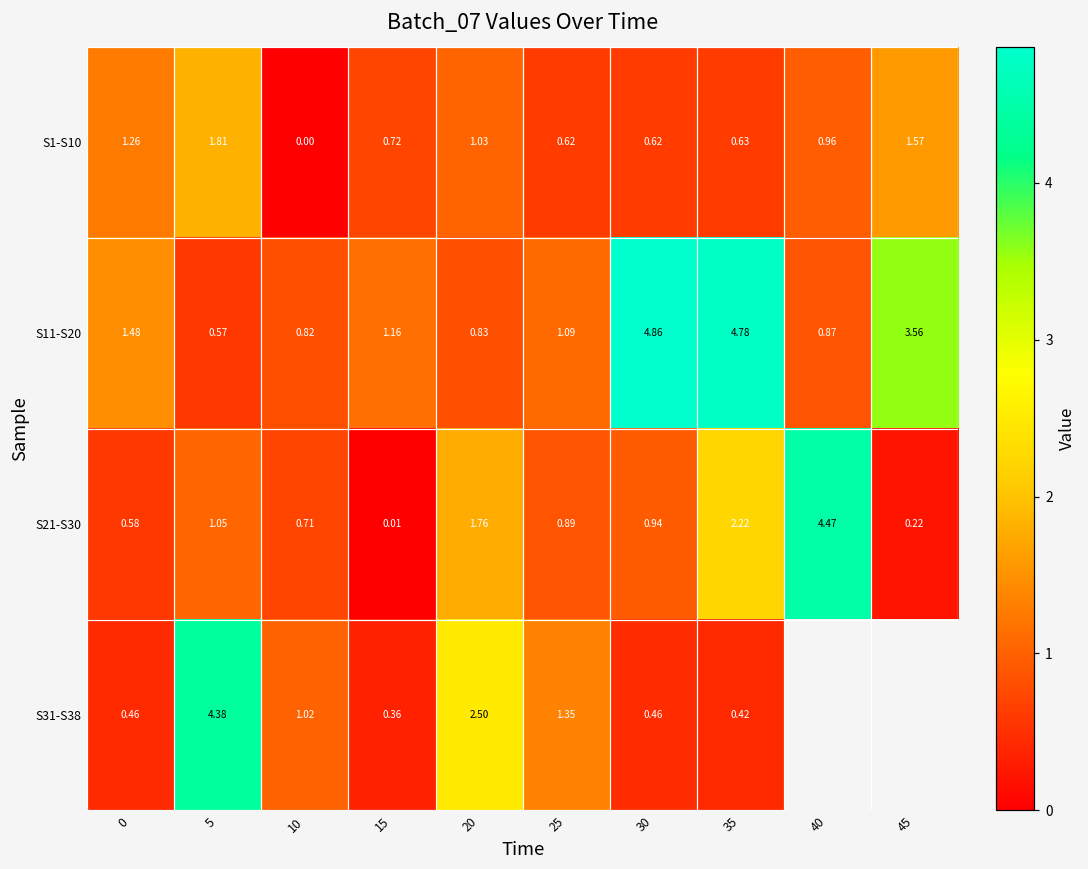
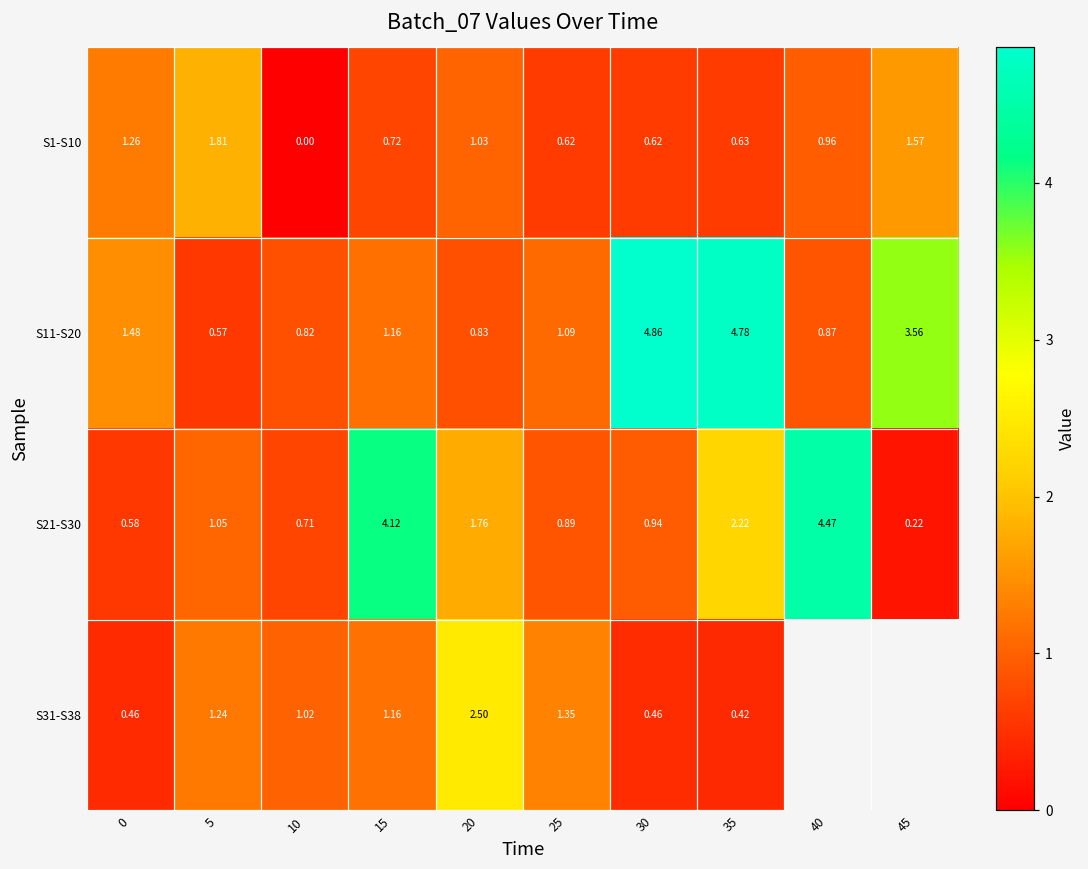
  {
    "S1-S10": {
      "0": 1.26,
      "5": 1.81,
      "10": 0.00,
      "15": 0.72,
      "20": 1.03,
      "25": 0.62,
      "30": 0.62,
      "35": 0.63,
      "40": 0.96,
      "45": 1.57
    },
    "S11-S20": {
      "0": 1.48,
      "5": 0.57,
      "10": 0.82,
      "15": 1.16,
      "20": 0.83,
      "25": 1.09,
      "30": 4.86,
      "35": 4.78,
      "40": 0.87,
      "45": 3.56
    },
    "S21-S30": {
      "0": 0.58,
      "5": 1.05,
      "10": 0.71,
-     "15": 0.01,
+     "15": 4.12,
      "20": 1.76,
      "25": 0.89,
      "30": 0.94,
      "35": 2.22,
      "40": 4.47,
      "45": 0.22
    },
    "S31-S38": {
      "0": 0.46,
-     "5": 4.38,
+     "5": 1.24,
      "10": 1.02,
-     "15": 0.36,
+     "15": 1.16,
      "20": 2.50,
      "25": 1.35,
      "30": 0.46,
      "35": 0.42
    }
  }
